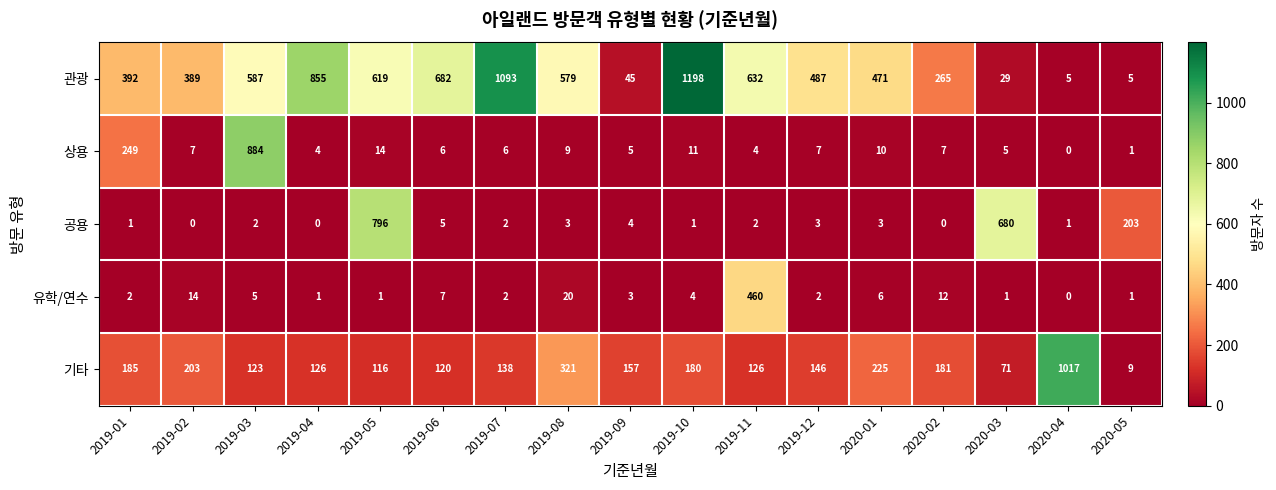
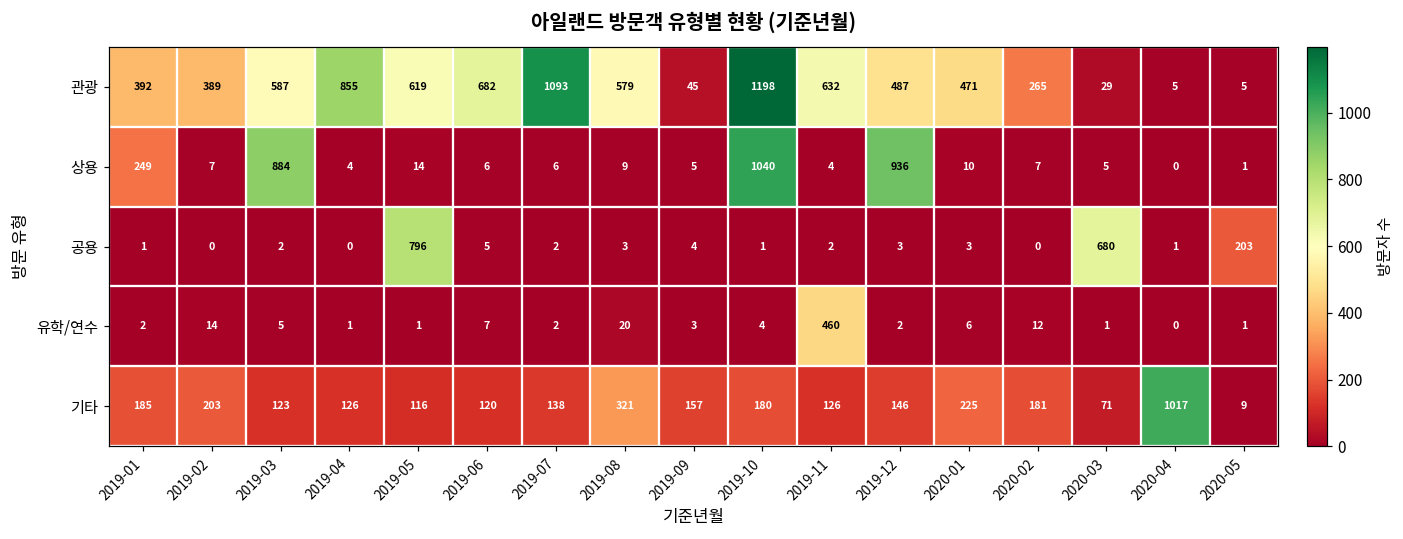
  {
    "관광": {
      "2019-01": 392,
      "2019-02": 389,
      "2019-03": 587,
      "2019-04": 855,
      "2019-05": 619,
      "2019-06": 682,
      "2019-07": 1093,
      "2019-08": 579,
      "2019-09": 45,
      "2019-10": 1198,
      "2019-11": 632,
      "2019-12": 487,
      "2020-01": 471,
      "2020-02": 265,
      "2020-03": 29,
      "2020-04": 5,
      "2020-05": 5
    },
    "상용": {
      "2019-01": 249,
      "2019-02": 7,
      "2019-03": 884,
      "2019-04": 4,
      "2019-05": 14,
      "2019-06": 6,
      "2019-07": 6,
      "2019-08": 9,
      "2019-09": 5,
-     "2019-10": 11,
+     "2019-10": 1040,
      "2019-11": 4,
-     "2019-12": 7,
+     "2019-12": 936,
      "2020-01": 10,
      "2020-02": 7,
      "2020-03": 5,
      "2020-04": 0,
      "2020-05": 1
    },
    "공용": {
      "2019-01": 1,
      "2019-02": 0,
      "2019-03": 2,
      "2019-04": 0,
      "2019-05": 796,
      "2019-06": 5,
      "2019-07": 2,
      "2019-08": 3,
      "2019-09": 4,
      "2019-10": 1,
      "2019-11": 2,
      "2019-12": 3,
      "2020-01": 3,
      "2020-02": 0,
      "2020-03": 680,
      "2020-04": 1,
      "2020-05": 203
    },
    "유학/연수": {
      "2019-01": 2,
      "2019-02": 14,
      "2019-03": 5,
      "2019-04": 1,
      "2019-05": 1,
      "2019-06": 7,
      "2019-07": 2,
      "2019-08": 20,
      "2019-09": 3,
      "2019-10": 4,
      "2019-11": 460,
      "2019-12": 2,
      "2020-01": 6,
      "2020-02": 12,
      "2020-03": 1,
      "2020-04": 0,
      "2020-05": 1
    },
    "기타": {
      "2019-01": 185,
      "2019-02": 203,
      "2019-03": 123,
      "2019-04": 126,
      "2019-05": 116,
      "2019-06": 120,
      "2019-07": 138,
      "2019-08": 321,
      "2019-09": 157,
      "2019-10": 180,
      "2019-11": 126,
      "2019-12": 146,
      "2020-01": 225,
      "2020-02": 181,
      "2020-03": 71,
      "2020-04": 1017,
      "2020-05": 9
    }
  }
